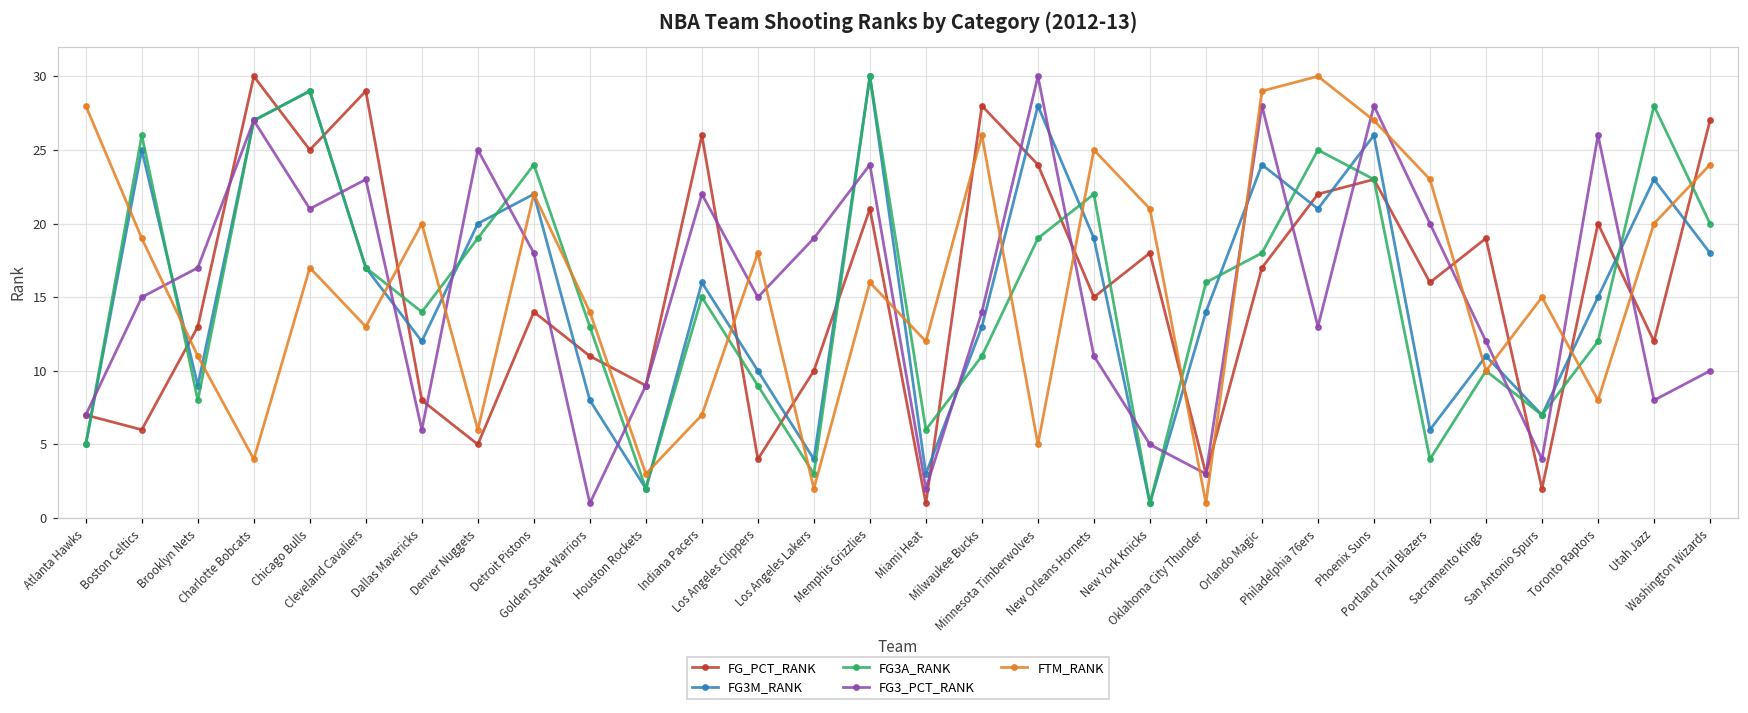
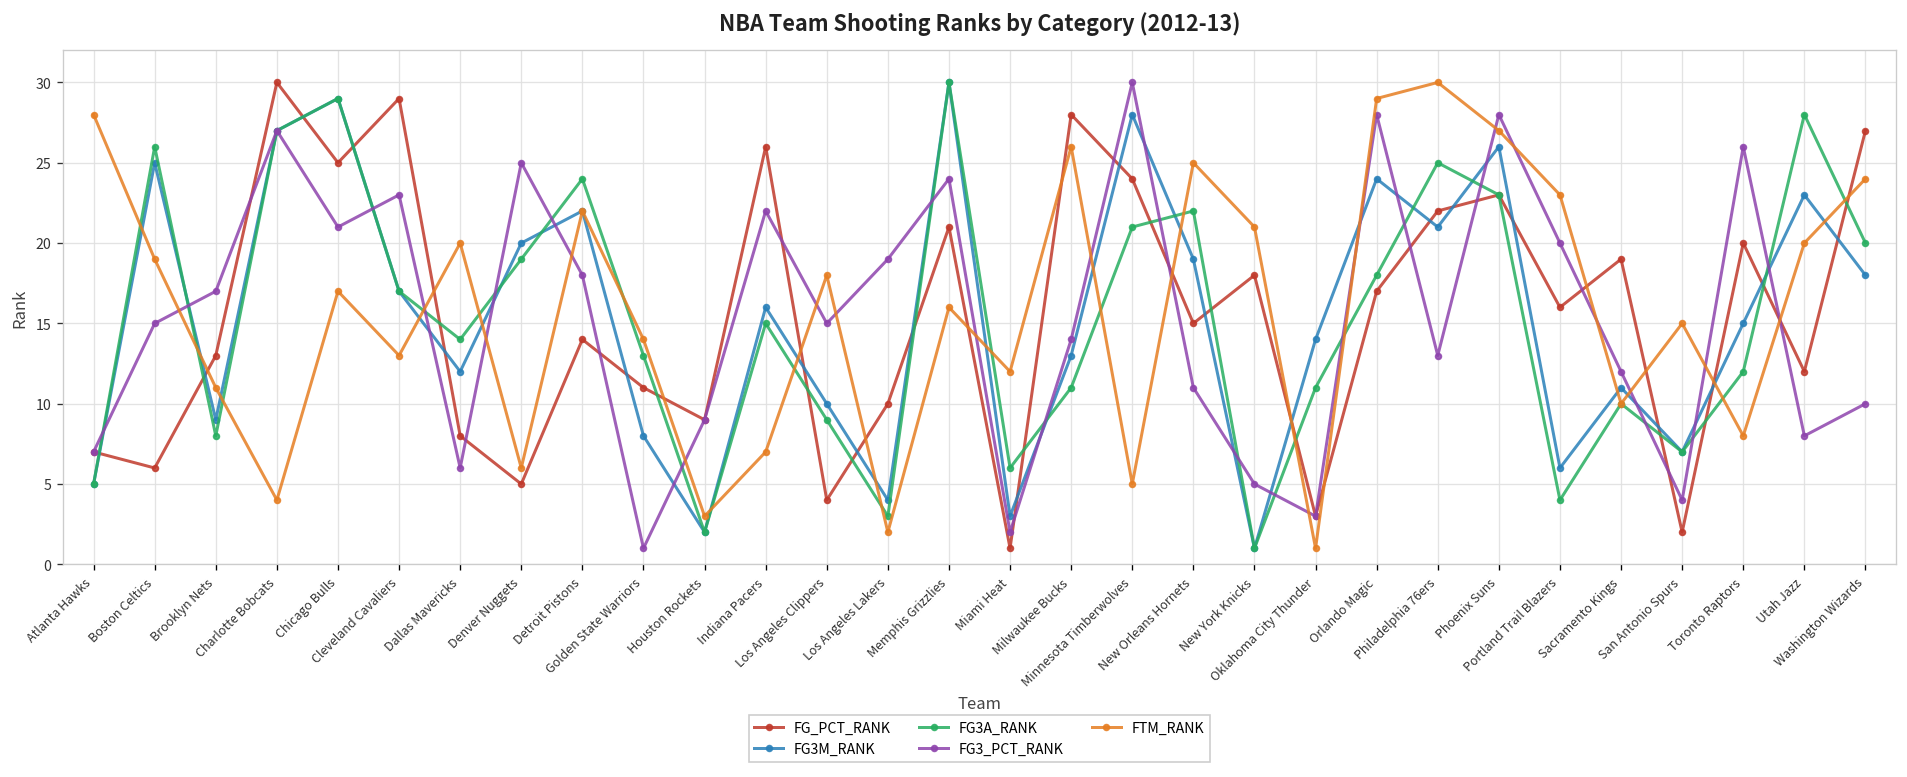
  {
    "FG_PCT_RANK": {
      "Boston Celtics": 6,
      "Brooklyn Nets": 13,
      "Charlotte Bobcats": 30,
      "Chicago Bulls": 25,
      "Cleveland Cavaliers": 29,
      "Dallas Mavericks": 8,
      "Denver Nuggets": 5,
      "Detroit Pistons": 14,
      "Golden State Warriors": 11,
      "Indiana Pacers": 26,
      "Los Angeles Clippers": 4,
      "Los Angeles Lakers": 10,
      "Memphis Grizzlies": 21,
      "Miami Heat": 1,
      "Milwaukee Bucks": 28,
      "Minnesota Timberwolves": 24,
      "New Orleans Hornets": 15,
      "New York Knicks": 18,
      "Orlando Magic": 17,
      "Philadelphia 76ers": 22,
      "Portland Trail Blazers": 16,
      "Sacramento Kings": 19,
      "San Antonio Spurs": 2,
      "Toronto Raptors": 20,
      "Utah Jazz": 12,
      "Washington Wizards": 27
    },
    "FG3M_RANK": {
      "Boston Celtics": 25,
      "Brooklyn Nets": 9,
      "Dallas Mavericks": 12,
      "Denver Nuggets": 20,
      "Golden State Warriors": 8,
      "Indiana Pacers": 16,
      "Los Angeles Clippers": 10,
      "Los Angeles Lakers": 4,
      "Miami Heat": 3,
      "Milwaukee Bucks": 13,
      "Minnesota Timberwolves": 28,
      "New Orleans Hornets": 19,
      "Oklahoma City Thunder": 14,
      "Orlando Magic": 24,
      "Philadelphia 76ers": 21,
      "Phoenix Suns": 26,
      "Portland Trail Blazers": 6,
      "Sacramento Kings": 11,
      "Toronto Raptors": 15,
      "Utah Jazz": 23,
      "Washington Wizards": 18
    },
    "FG3A_RANK": {
      "Boston Celtics": 26,
      "Brooklyn Nets": 8,
      "Dallas Mavericks": 14,
      "Denver Nuggets": 19,
      "Detroit Pistons": 24,
      "Golden State Warriors": 13,
      "Indiana Pacers": 15,
      "Los Angeles Clippers": 9,
      "Los Angeles Lakers": 3,
      "Miami Heat": 6,
      "Milwaukee Bucks": 11,
-     "Minnesota Timberwolves": 19,
+     "Minnesota Timberwolves": 21,
      "New Orleans Hornets": 22,
-     "Oklahoma City Thunder": 16,
+     "Oklahoma City Thunder": 11,
      "Orlando Magic": 18,
      "Philadelphia 76ers": 25,
      "Portland Trail Blazers": 4,
      "Toronto Raptors": 12,
      "Utah Jazz": 28,
      "Washington Wizards": 20
    },
    "FG3_PCT_RANK": {
      "Boston Celtics": 15,
      "Brooklyn Nets": 17,
      "Chicago Bulls": 21,
      "Cleveland Cavaliers": 23,
      "Dallas Mavericks": 6,
      "Denver Nuggets": 25,
      "Detroit Pistons": 18,
      "Golden State Warriors": 1,
      "Indiana Pacers": 22,
      "Los Angeles Clippers": 15,
      "Los Angeles Lakers": 19,
      "Memphis Grizzlies": 24,
      "Miami Heat": 2,
      "Milwaukee Bucks": 14,
      "Minnesota Timberwolves": 30,
      "New Orleans Hornets": 11,
      "New York Knicks": 5,
      "Orlando Magic": 28,
      "Philadelphia 76ers": 13,
      "Phoenix Suns": 28,
      "Portland Trail Blazers": 20,
      "Sacramento Kings": 12,
      "San Antonio Spurs": 4,
      "Toronto Raptors": 26,
      "Utah Jazz": 8,
      "Washington Wizards": 10
    },
    "FTM_RANK": {
      "Atlanta Hawks": 28,
      "Boston Celtics": 19,
      "Brooklyn Nets": 11,
      "Charlotte Bobcats": 4,
      "Chicago Bulls": 17,
      "Cleveland Cavaliers": 13,
      "Dallas Mavericks": 20,
      "Denver Nuggets": 6,
      "Golden State Warriors": 14,
      "Houston Rockets": 3,
      "Indiana Pacers": 7,
      "Los Angeles Clippers": 18,
      "Los Angeles Lakers": 2,
      "Memphis Grizzlies": 16,
      "Miami Heat": 12,
      "Milwaukee Bucks": 26,
      "Minnesota Timberwolves": 5,
      "New Orleans Hornets": 25,
      "New York Knicks": 21,
      "Oklahoma City Thunder": 1,
      "Orlando Magic": 29,
      "Philadelphia 76ers": 30,
      "Phoenix Suns": 27,
      "Portland Trail Blazers": 23,
      "San Antonio Spurs": 15,
      "Toronto Raptors": 8,
      "Utah Jazz": 20,
      "Washington Wizards": 24
    }
  }
